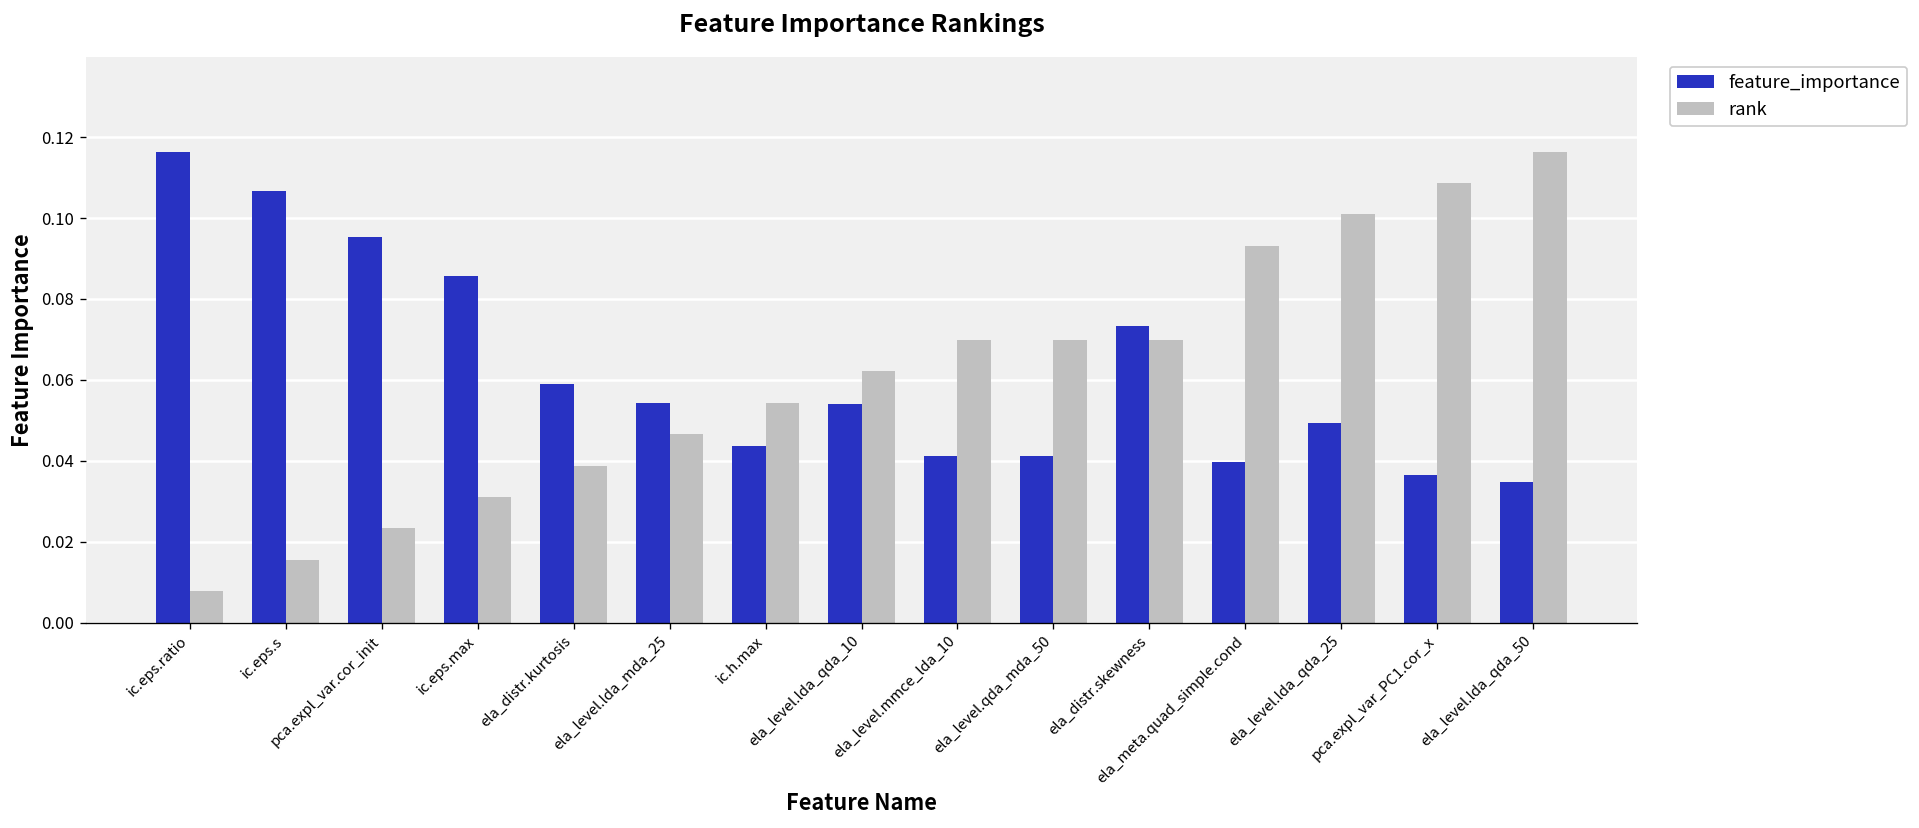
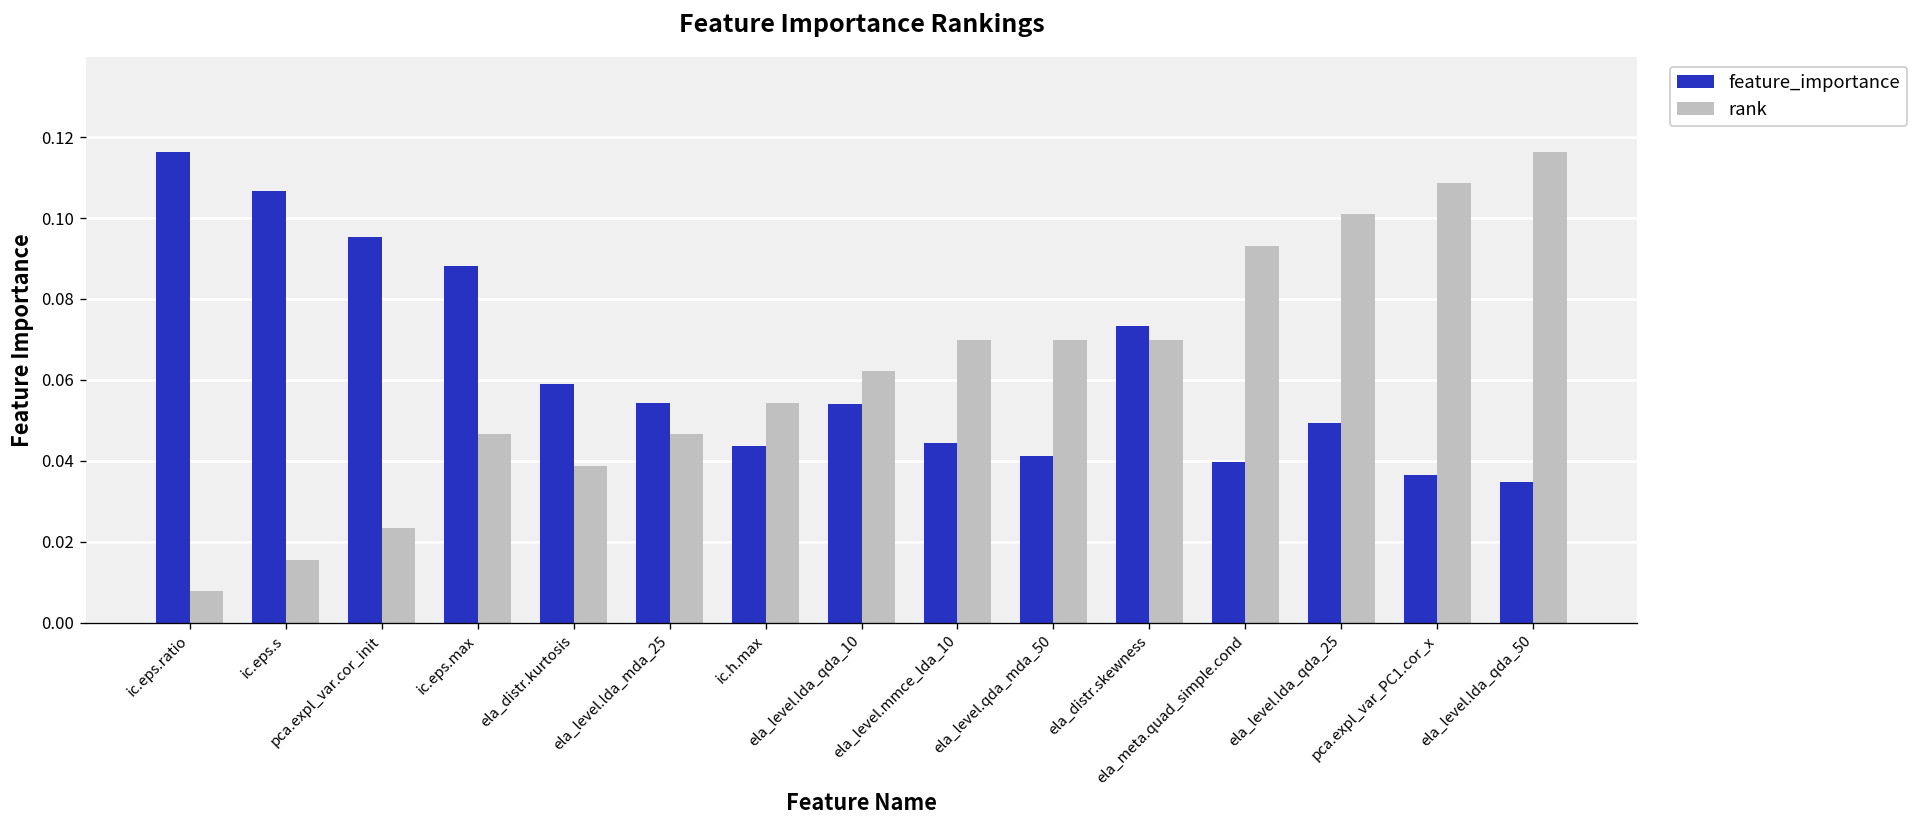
  {
    "feature_importance": {
      "ic.eps.ratio": 0.116,
      "ic.eps.s": 0.107,
      "pca.expl_var.cor_init": 0.095,
-     "ic.eps.max": 0.086,
+     "ic.eps.max": 0.088,
      "ela_distr.kurtosis": 0.059,
      "ela_level.lda_mda_25": 0.054,
      "ic.h.max": 0.044,
      "ela_level.lda_qda_10": 0.054,
-     "ela_level.mmce_lda_10": 0.041,
+     "ela_level.mmce_lda_10": 0.044,
      "ela_level.qda_mda_50": 0.041,
      "ela_distr.skewness": 0.073,
      "ela_meta.quad_simple.cond": 0.040,
      "ela_level.lda_qda_25": 0.049,
      "pca.expl_var_PC1.cor_x": 0.037,
      "ela_level.lda_qda_50": 0.035
    },
    "rank": {
      "ic.eps.ratio": 0.008,
      "ic.eps.s": 0.016,
      "pca.expl_var.cor_init": 0.023,
-     "ic.eps.max": 0.031,
+     "ic.eps.max": 0.047,
      "ela_distr.kurtosis": 0.039,
      "ela_level.lda_mda_25": 0.047,
      "ic.h.max": 0.054,
      "ela_level.lda_qda_10": 0.062,
      "ela_level.mmce_lda_10": 0.070,
      "ela_level.qda_mda_50": 0.070,
      "ela_distr.skewness": 0.070,
      "ela_meta.quad_simple.cond": 0.093,
      "ela_level.lda_qda_25": 0.101,
      "pca.expl_var_PC1.cor_x": 0.109,
      "ela_level.lda_qda_50": 0.116
    }
  }
